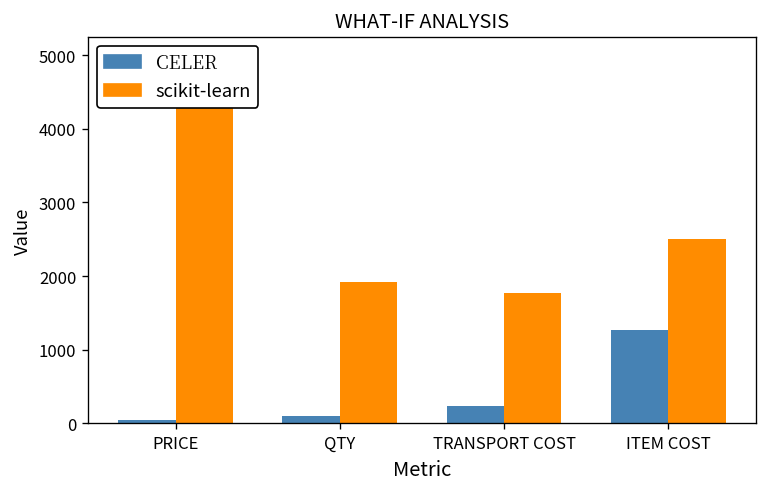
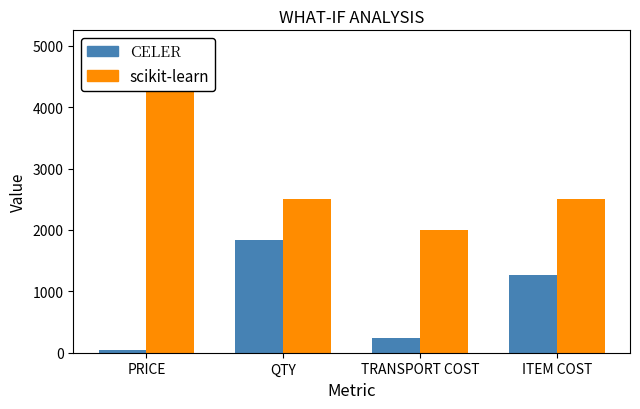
  {
    "CELER": {
      "PRICE": 100,
-     "QTY": 100,
+     "QTY": 1800,
      "TRANSPORT COST": 200,
      "ITEM COST": 1300
    },
    "scikit-learn": {
-     "QTY": 1900,
-     "TRANSPORT COST": 1800,
+     "QTY": 2500,
+     "TRANSPORT COST": 2000,
      "ITEM COST": 2500
    }
  }
